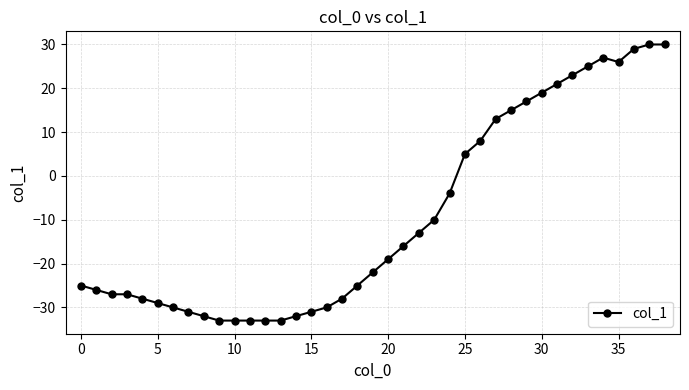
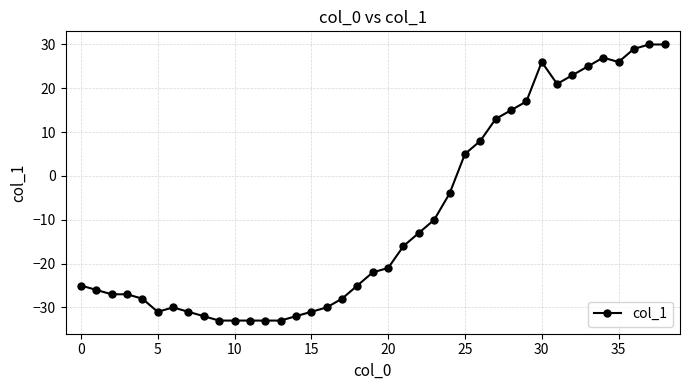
  {
    "0": -25,
-   "5": -29,
+   "5": -31,
    "10": -33,
    "15": -31,
-   "20": -19,
+   "20": -21,
    "25": 5,
-   "30": 19,
+   "30": 26,
    "35": 26
  }
